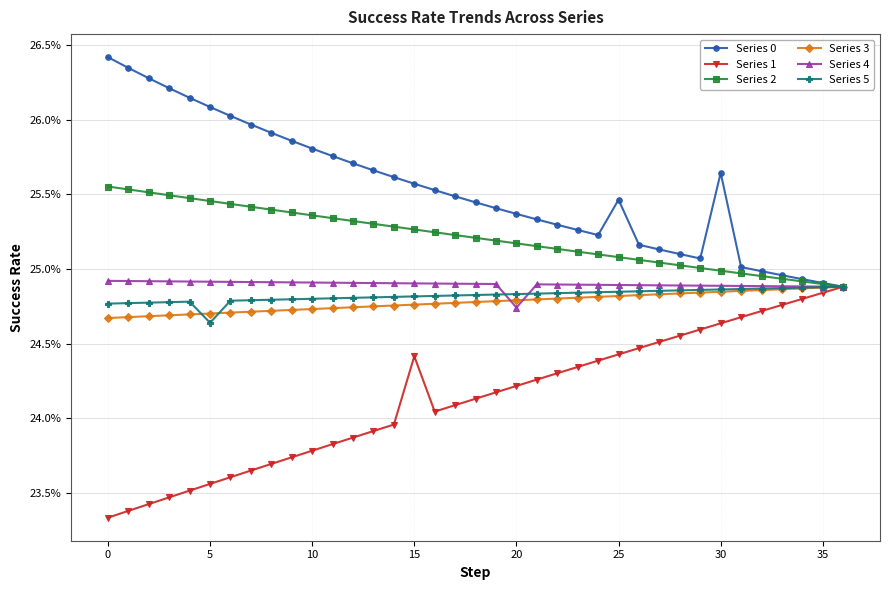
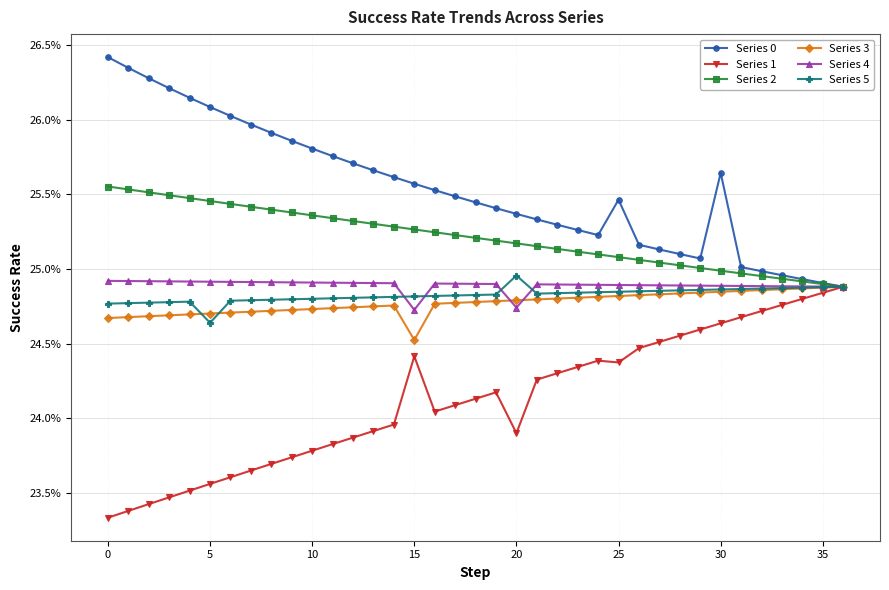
  {
    "Series 0": {
      "0": "26.42%",
      "5": "26.08%",
      "10": "25.81%",
      "15": "25.57%",
      "20": "25.37%",
      "25": "25.46%",
      "30": "25.64%"
    },
    "Series 1": {
      "0": "23.33%",
      "5": "23.56%",
      "10": "23.78%",
      "15": "24.41%",
-     "20": "24.22%",
-     "25": "24.43%",
+     "20": "23.90%",
+     "25": "24.37%",
      "30": "24.64%",
      "35": "24.84%"
    },
    "Series 2": {
      "0": "25.55%",
      "5": "25.45%",
      "10": "25.36%",
      "15": "25.26%",
      "20": "25.17%",
      "25": "25.08%",
      "30": "24.99%"
    },
    "Series 3": {
      "0": "24.67%",
      "5": "24.70%",
      "10": "24.73%",
-     "15": "24.76%",
+     "15": "24.52%",
      "20": "24.79%",
      "25": "24.82%"
    },
    "Series 4": {
      "0": "24.92%",
      "5": "24.91%",
      "10": "24.91%",
-     "15": "24.90%",
+     "15": "24.73%",
      "20": "24.74%",
      "25": "24.89%",
      "30": "24.89%"
    },
    "Series 5": {
      "0": "24.77%",
      "5": "24.64%",
      "10": "24.80%",
      "15": "24.82%",
-     "20": "24.83%",
+     "20": "24.96%",
      "25": "24.85%"
    }
  }
